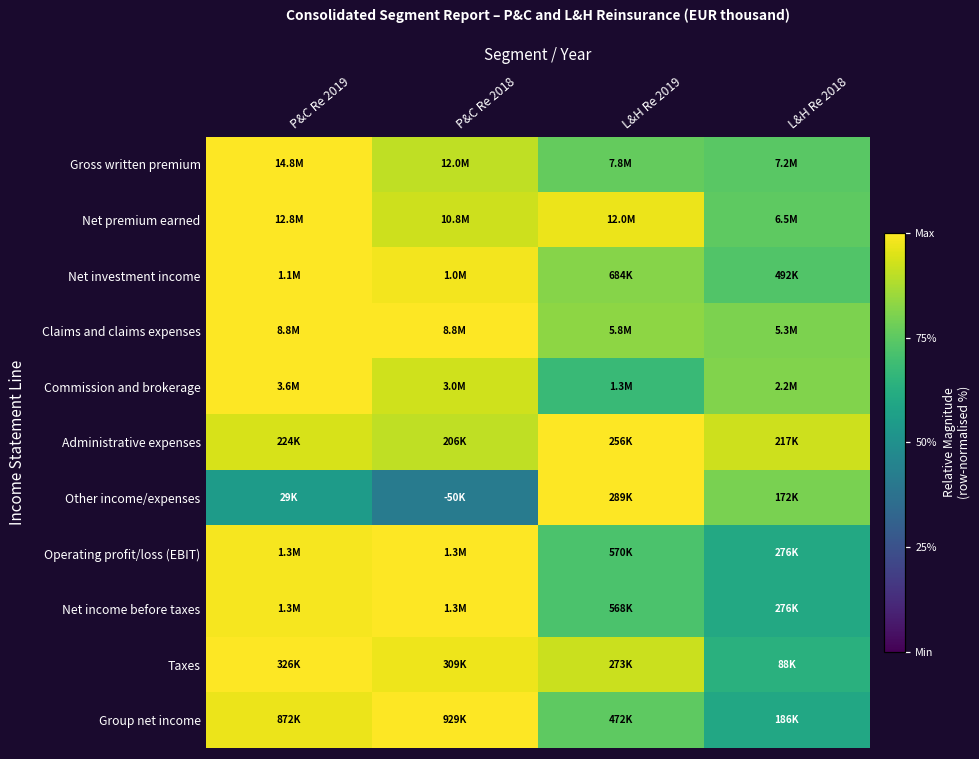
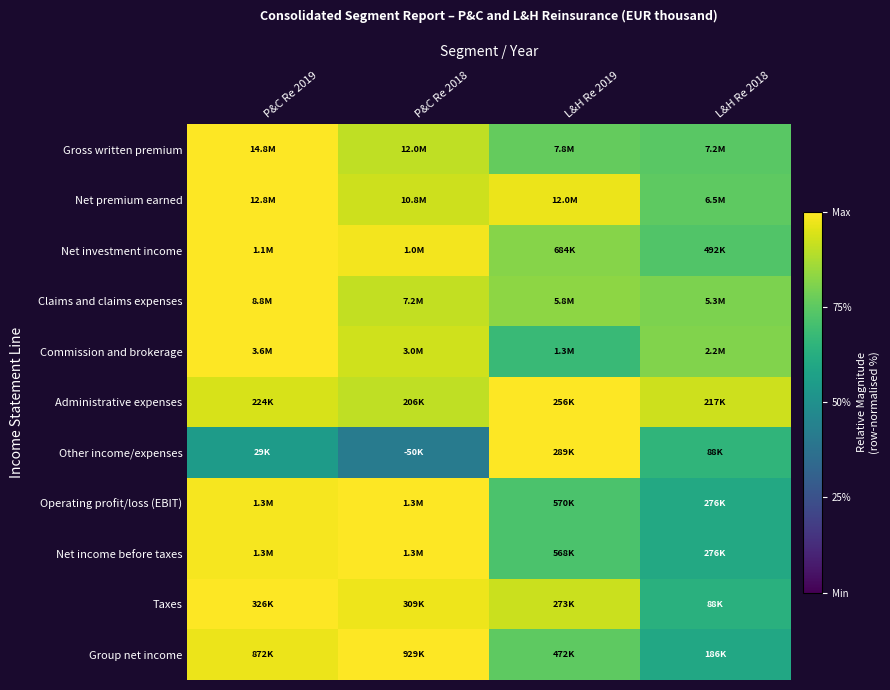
  {
    "Gross written premium": {
      "P&C Re 2019": "14.8M",
      "P&C Re 2018": "12.0M",
      "L&H Re 2019": "7.8M",
      "L&H Re 2018": "7.2M"
    },
    "Net premium earned": {
      "P&C Re 2019": "12.8M",
      "P&C Re 2018": "10.8M",
      "L&H Re 2019": "12.0M",
      "L&H Re 2018": "6.5M"
    },
    "Net investment income": {
      "P&C Re 2019": "1.1M",
      "P&C Re 2018": "1.0M",
      "L&H Re 2019": "684K",
      "L&H Re 2018": "492K"
    },
    "Claims and claims expenses": {
      "P&C Re 2019": "8.8M",
-     "P&C Re 2018": "8.8M",
+     "P&C Re 2018": "7.2M",
      "L&H Re 2019": "5.8M",
      "L&H Re 2018": "5.3M"
    },
    "Commission and brokerage": {
      "P&C Re 2019": "3.6M",
      "P&C Re 2018": "3.0M",
      "L&H Re 2019": "1.3M",
      "L&H Re 2018": "2.2M"
    },
    "Administrative expenses": {
      "P&C Re 2019": "224K",
      "P&C Re 2018": "206K",
      "L&H Re 2019": "256K",
      "L&H Re 2018": "217K"
    },
    "Other income/expenses": {
      "P&C Re 2019": "29K",
      "P&C Re 2018": "-50K",
      "L&H Re 2019": "289K",
-     "L&H Re 2018": "172K"
+     "L&H Re 2018": "88K"
    },
    "Operating profit/loss (EBIT)": {
      "P&C Re 2019": "1.3M",
      "P&C Re 2018": "1.3M",
      "L&H Re 2019": "570K",
      "L&H Re 2018": "276K"
    },
    "Net income before taxes": {
      "P&C Re 2019": "1.3M",
      "P&C Re 2018": "1.3M",
      "L&H Re 2019": "568K",
      "L&H Re 2018": "276K"
    },
    "Taxes": {
      "P&C Re 2019": "326K",
      "P&C Re 2018": "309K",
      "L&H Re 2019": "273K",
      "L&H Re 2018": "88K"
    },
    "Group net income": {
      "P&C Re 2019": "872K",
      "P&C Re 2018": "929K",
      "L&H Re 2019": "472K",
      "L&H Re 2018": "186K"
    }
  }
